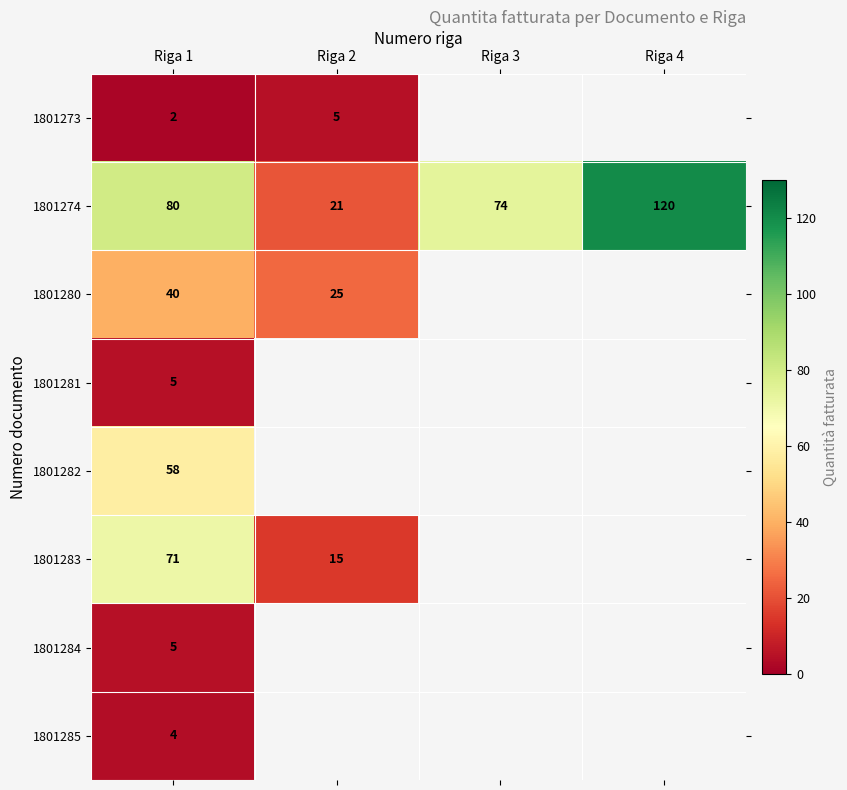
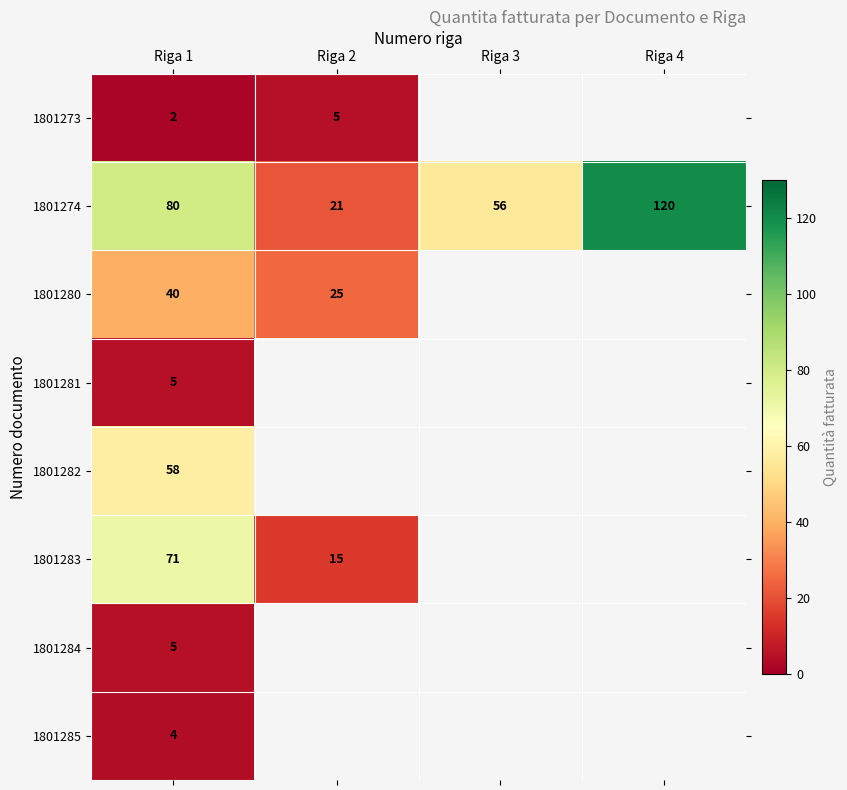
  {
    "1801273": {
      "Riga 1": 2,
      "Riga 2": 5
    },
    "1801274": {
      "Riga 1": 80,
      "Riga 2": 21,
-     "Riga 3": 74,
+     "Riga 3": 56,
      "Riga 4": 120
    },
    "1801280": {
      "Riga 1": 40,
      "Riga 2": 25
    },
    "1801281": {
      "Riga 1": 5
    },
    "1801282": {
      "Riga 1": 58
    },
    "1801283": {
      "Riga 1": 71,
      "Riga 2": 15
    },
    "1801284": {
      "Riga 1": 5
    },
    "1801285": {
      "Riga 1": 4
    }
  }
